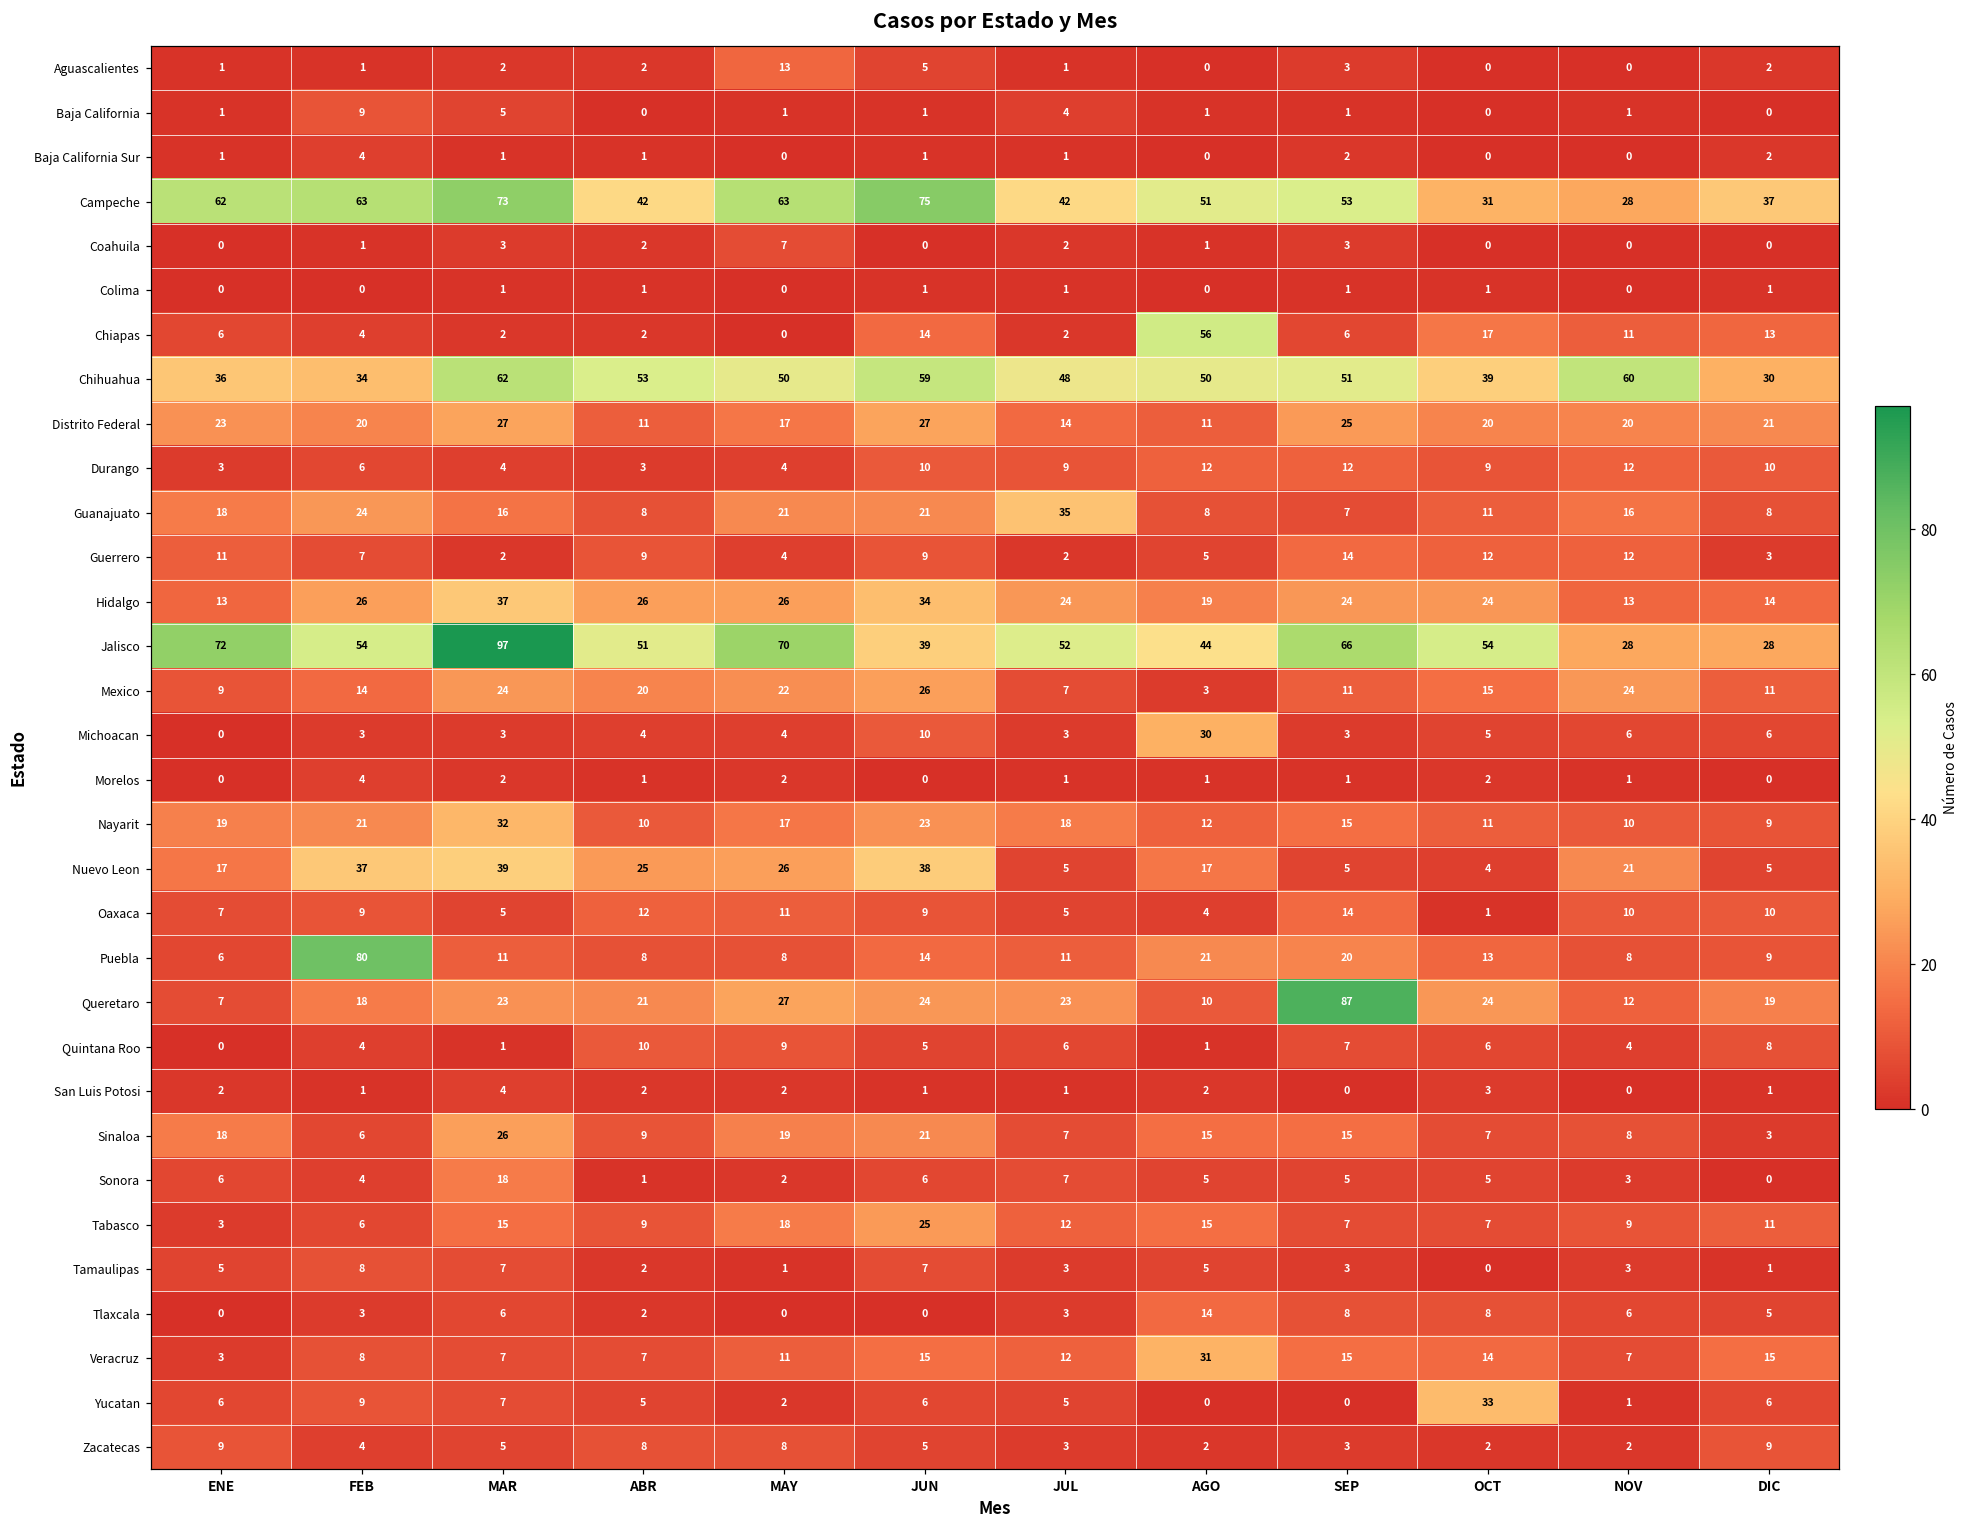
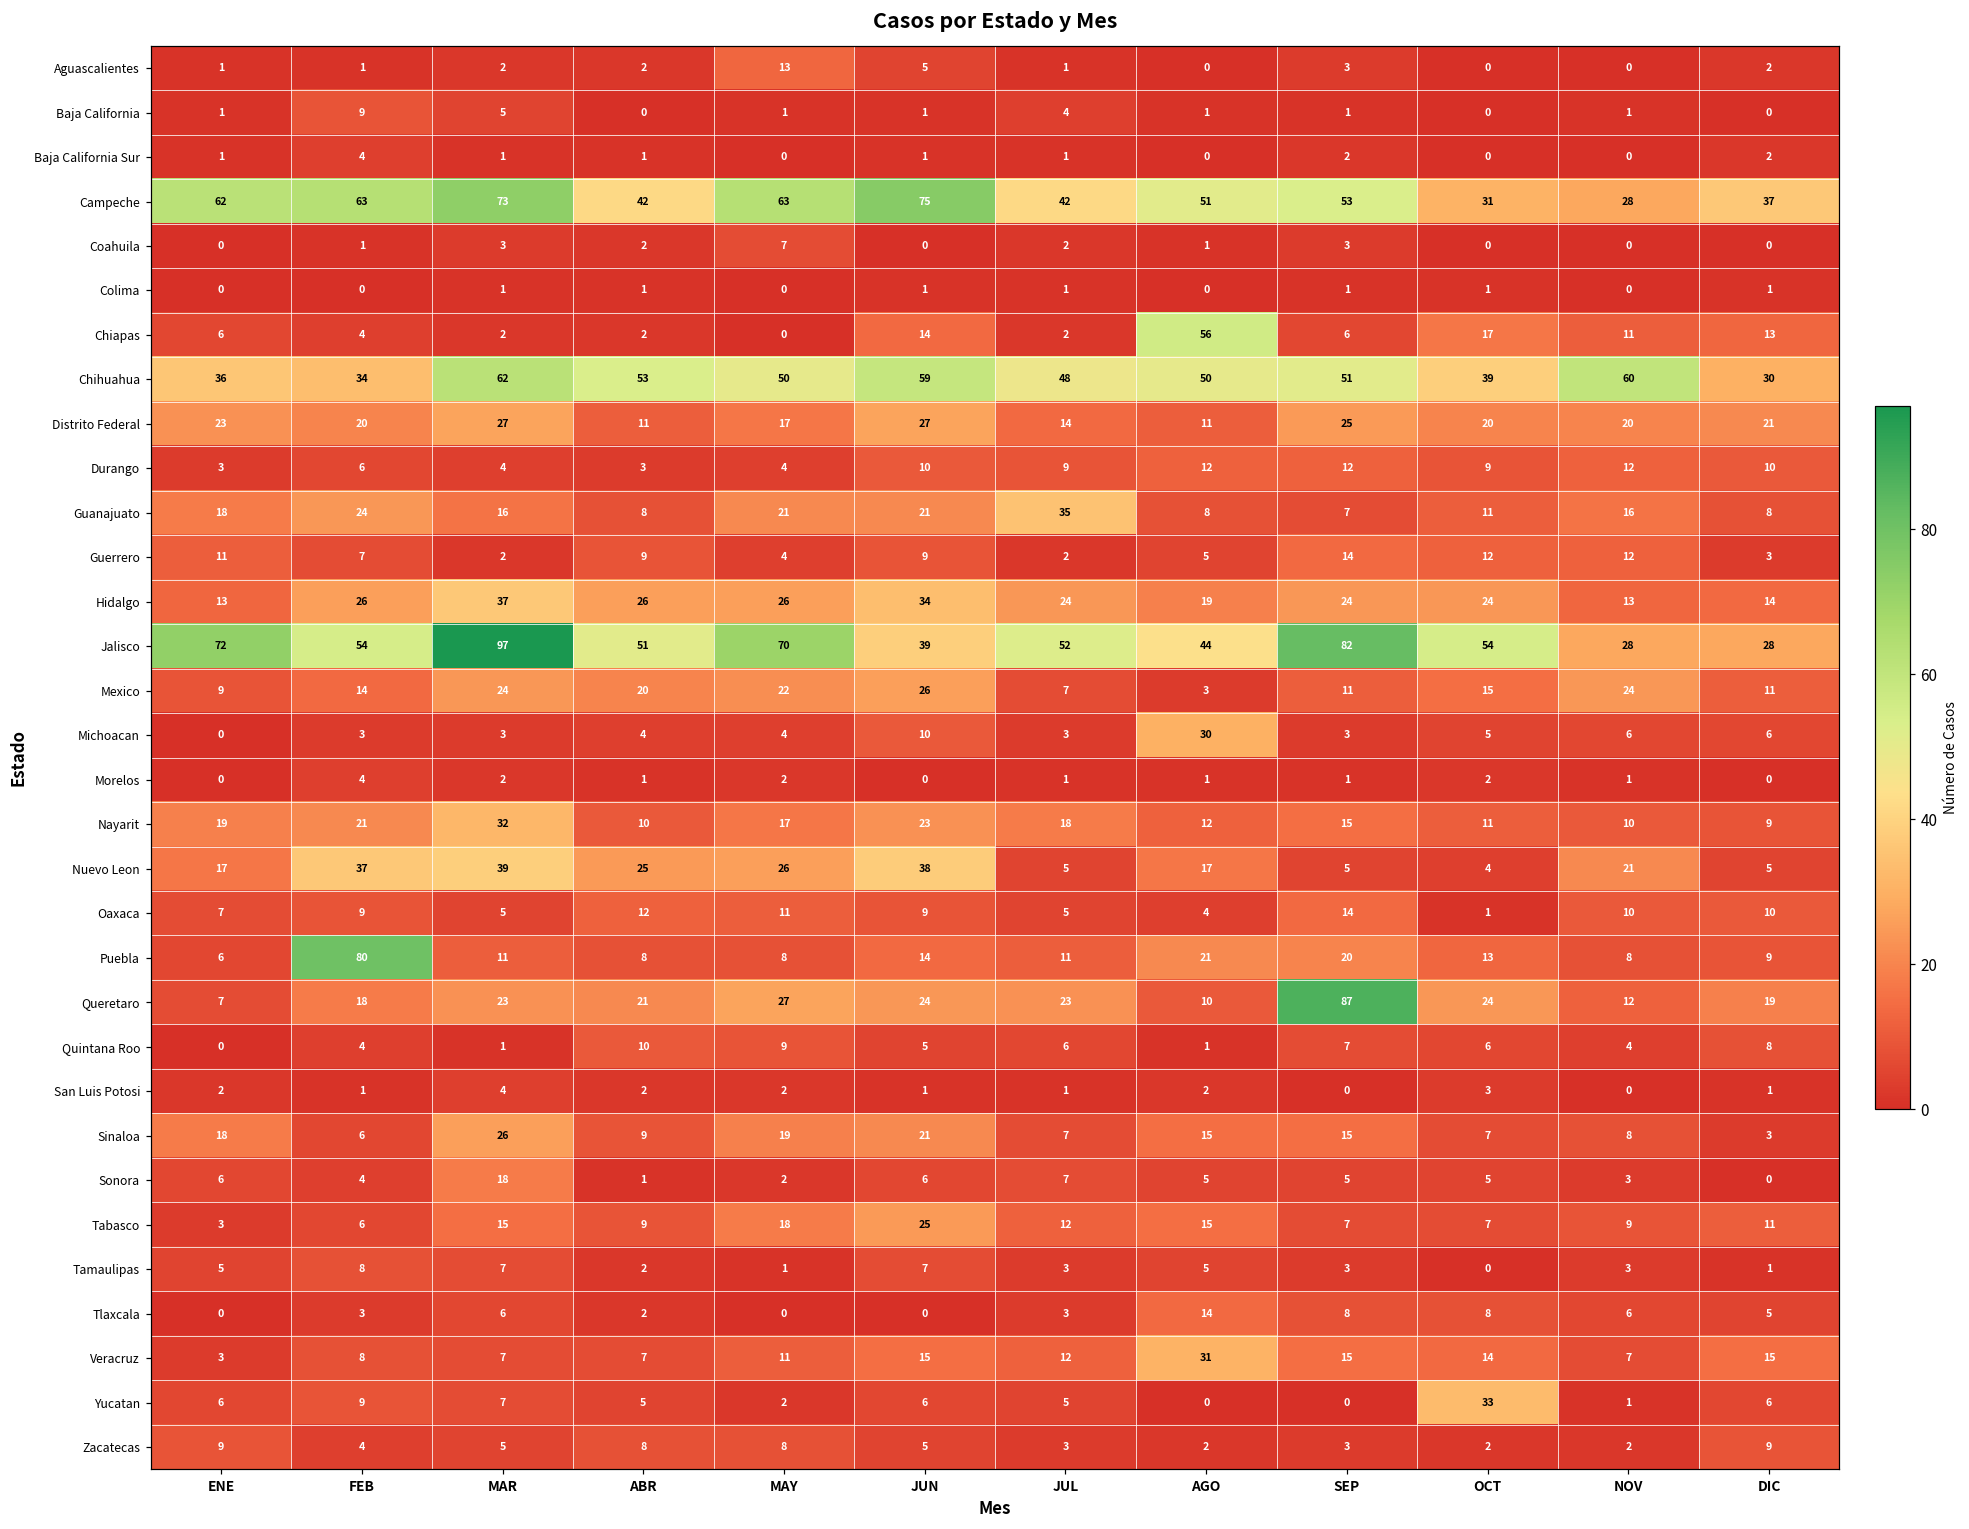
  {
    "Jalisco": {
      "ENE": 72,
      "FEB": 54,
      "MAR": 97,
      "ABR": 51,
      "MAY": 70,
      "JUN": 39,
      "JUL": 52,
      "AGO": 44,
-     "SEP": 66,
+     "SEP": 82,
      "OCT": 54,
      "NOV": 28,
      "DIC": 28
    }
  }
